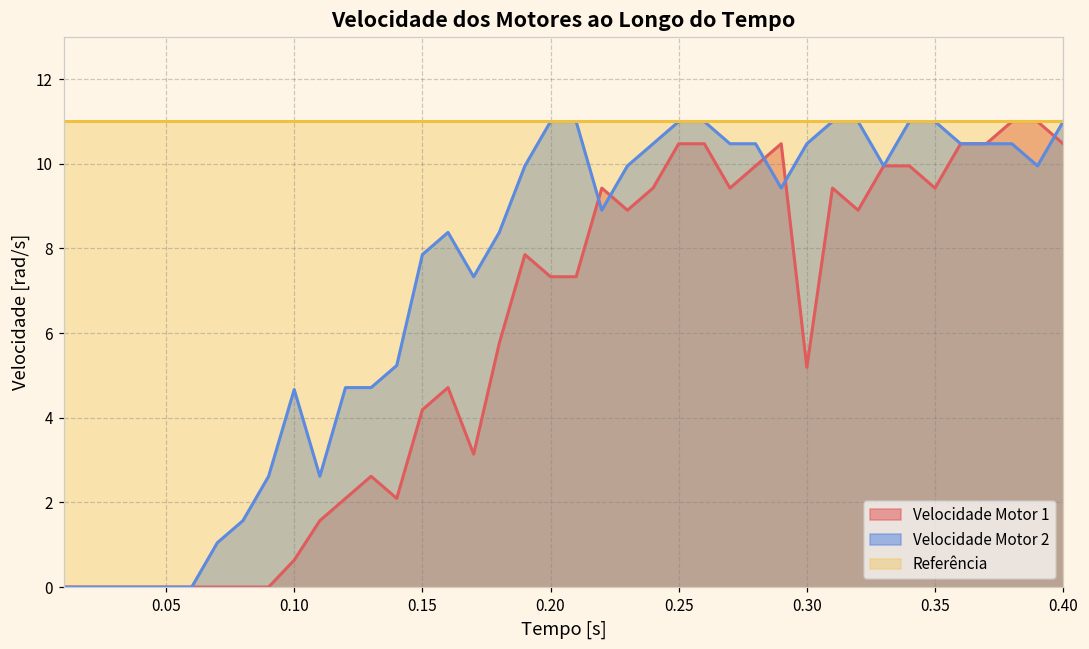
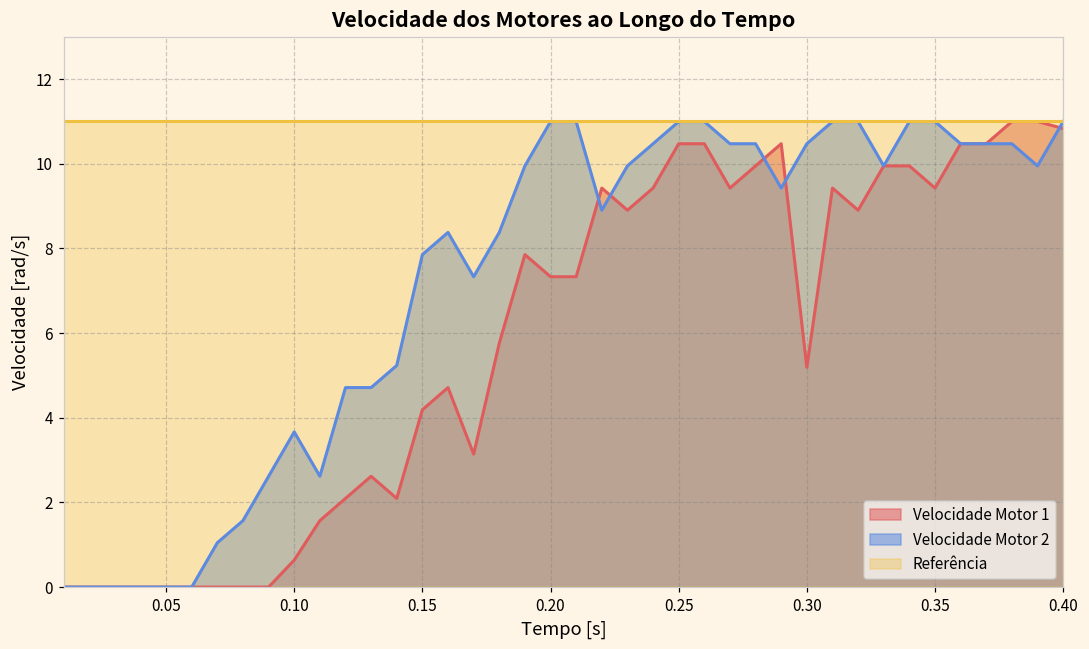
  {
    "Velocidade Motor 1": {
      "0.10": 0.6,
      "0.15": 4.2,
      "0.20": 7.3,
      "0.25": 10.5,
      "0.30": 5.2,
      "0.35": 9.4,
-     "0.40": 10.5
+     "0.40": 10.8
    },
    "Velocidade Motor 2": {
-     "0.10": 4.7,
+     "0.10": 3.7,
      "0.15": 7.9,
      "0.30": 10.5
    },
    "Referência": {
      "0.05": 11.0,
      "0.10": 11.0,
      "0.15": 11.0,
      "0.30": 11.0
    }
  }
